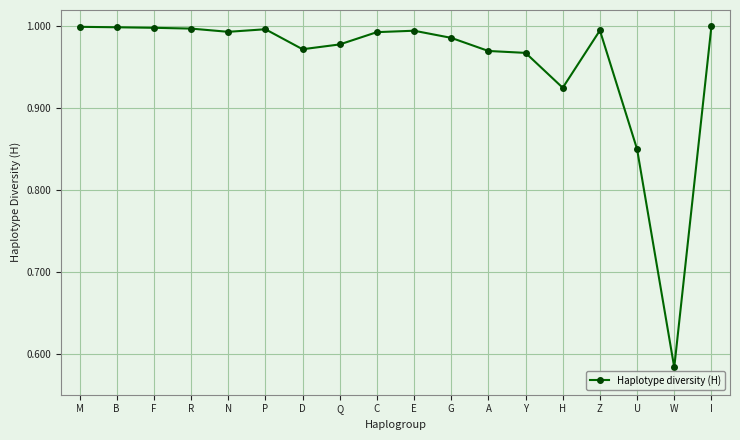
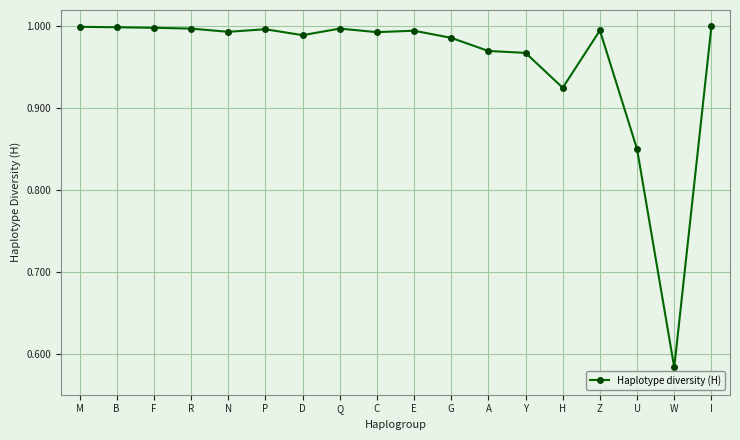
  {
    "M": 1.00,
    "B": 1.00,
    "F": 1.00,
    "R": 1.00,
    "N": 0.99,
    "P": 1.00,
-   "D": 0.97,
-   "Q": 0.98,
+   "D": 0.99,
+   "Q": 1.00,
    "C": 0.99,
    "E": 0.99,
    "G": 0.99,
    "A": 0.97,
    "Y": 0.97,
    "H": 0.93,
    "Z": 1.00,
    "U": 0.85,
    "W": 0.58,
    "I": 1.00
  }
